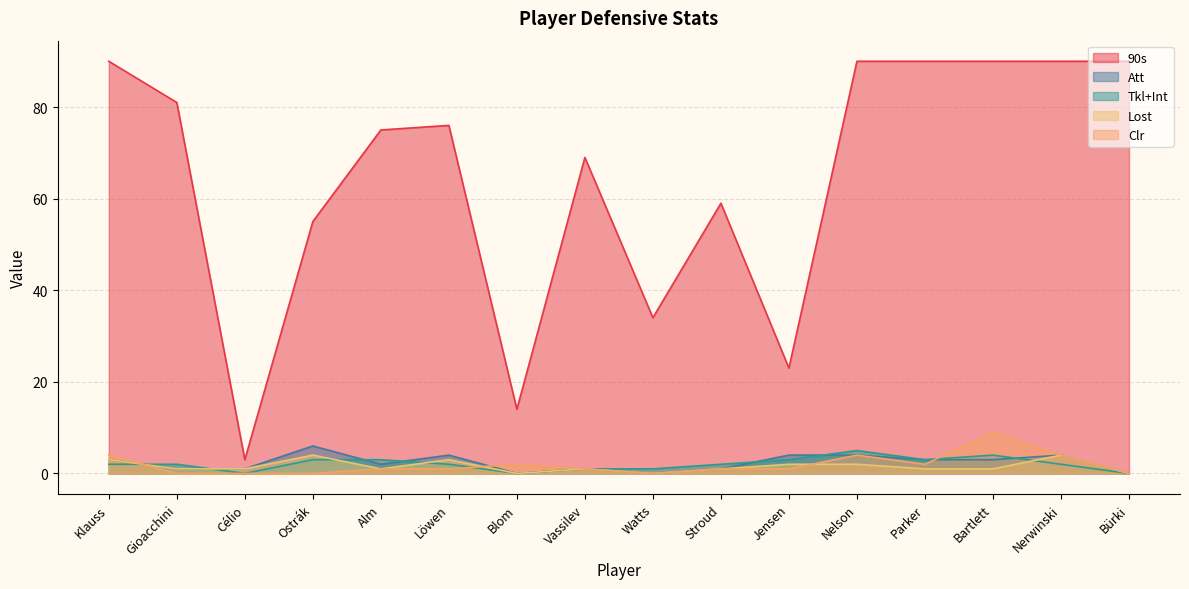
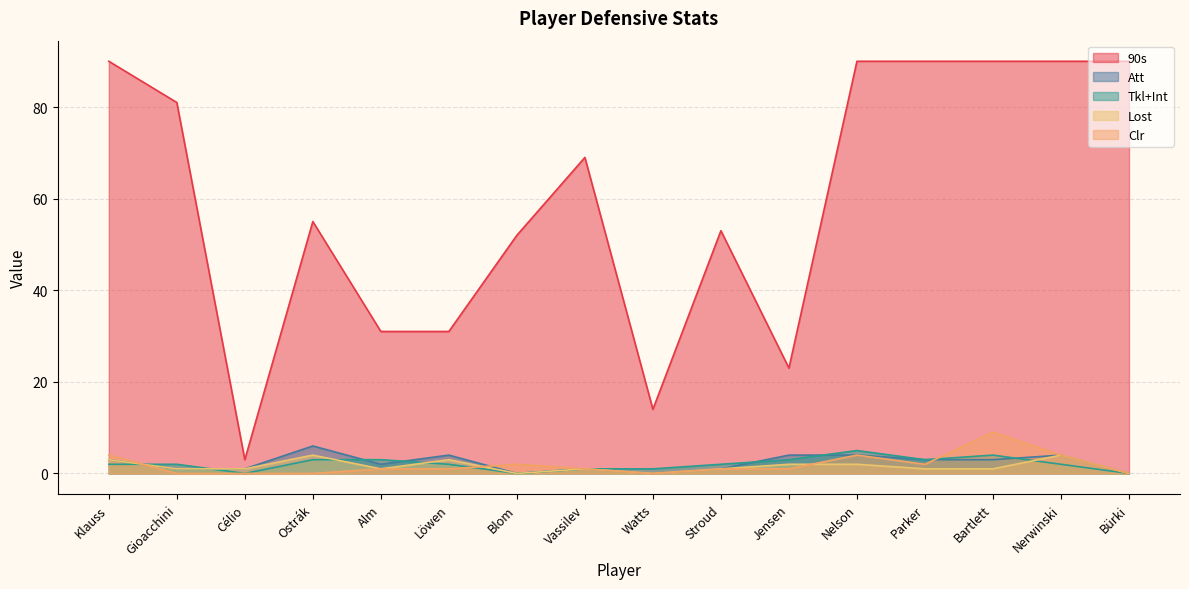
  {
    "90s": {
      "Klauss": 90,
      "Gioacchini": 81,
      "Célio": 3,
      "Ostrák": 55,
-     "Alm": 75,
-     "Löwen": 76,
-     "Blom": 14,
+     "Alm": 31,
+     "Löwen": 31,
+     "Blom": 52,
      "Vassilev": 69,
-     "Watts": 34,
-     "Stroud": 59,
+     "Watts": 14,
+     "Stroud": 53,
      "Jensen": 23,
      "Nelson": 90,
      "Parker": 90,
      "Bartlett": 90,
      "Nerwinski": 90
    }
  }
